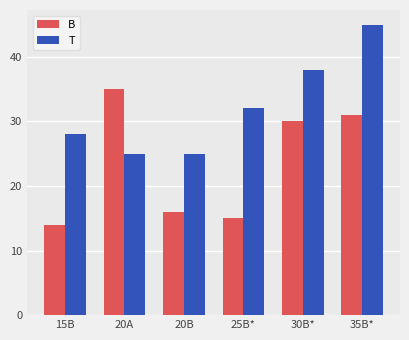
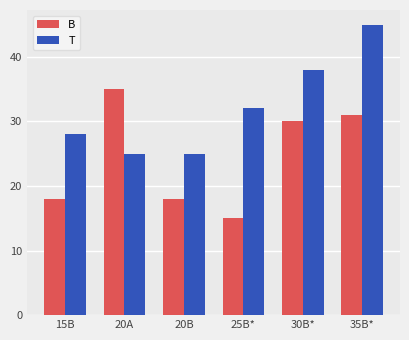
  {
    "B": {
-     "15B": 14,
+     "15B": 18,
      "20A": 35,
-     "20B": 16,
+     "20B": 18,
      "25B*": 15,
      "30B*": 30,
      "35B*": 31
    },
    "T": {
      "15B": 28,
      "20A": 25,
      "20B": 25,
      "25B*": 32,
      "30B*": 38,
      "35B*": 45
    }
  }
